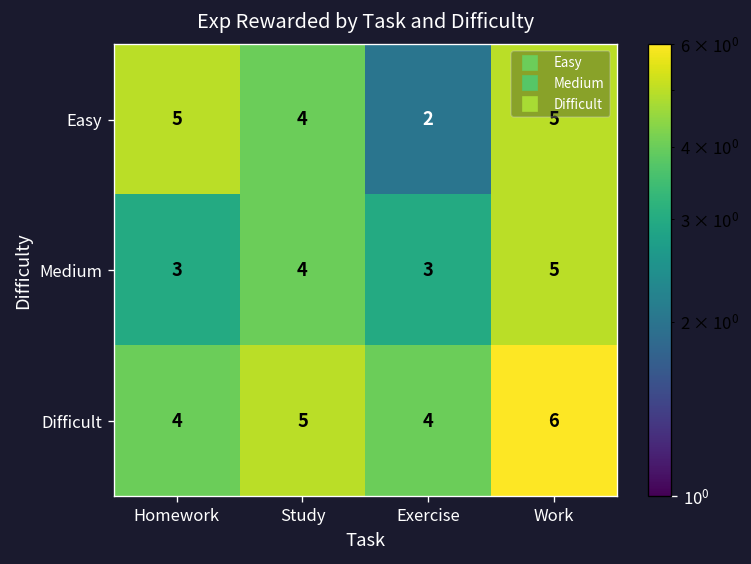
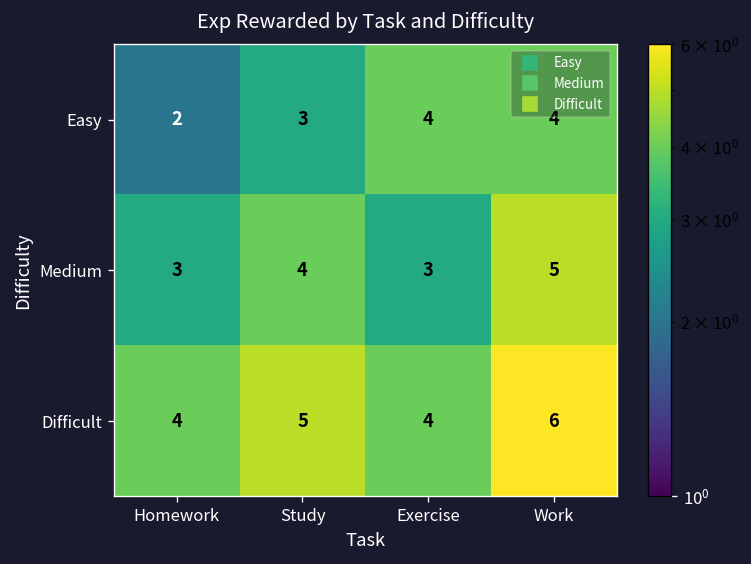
  {
    "Easy": {
-     "Homework": 5,
-     "Study": 4,
-     "Exercise": 2,
-     "Work": 5
+     "Homework": 2,
+     "Study": 3,
+     "Exercise": 4,
+     "Work": 4
    },
    "Medium": {
      "Homework": 3,
      "Study": 4,
      "Exercise": 3,
      "Work": 5
    },
    "Difficult": {
      "Homework": 4,
      "Study": 5,
      "Exercise": 4,
      "Work": 6
    }
  }
